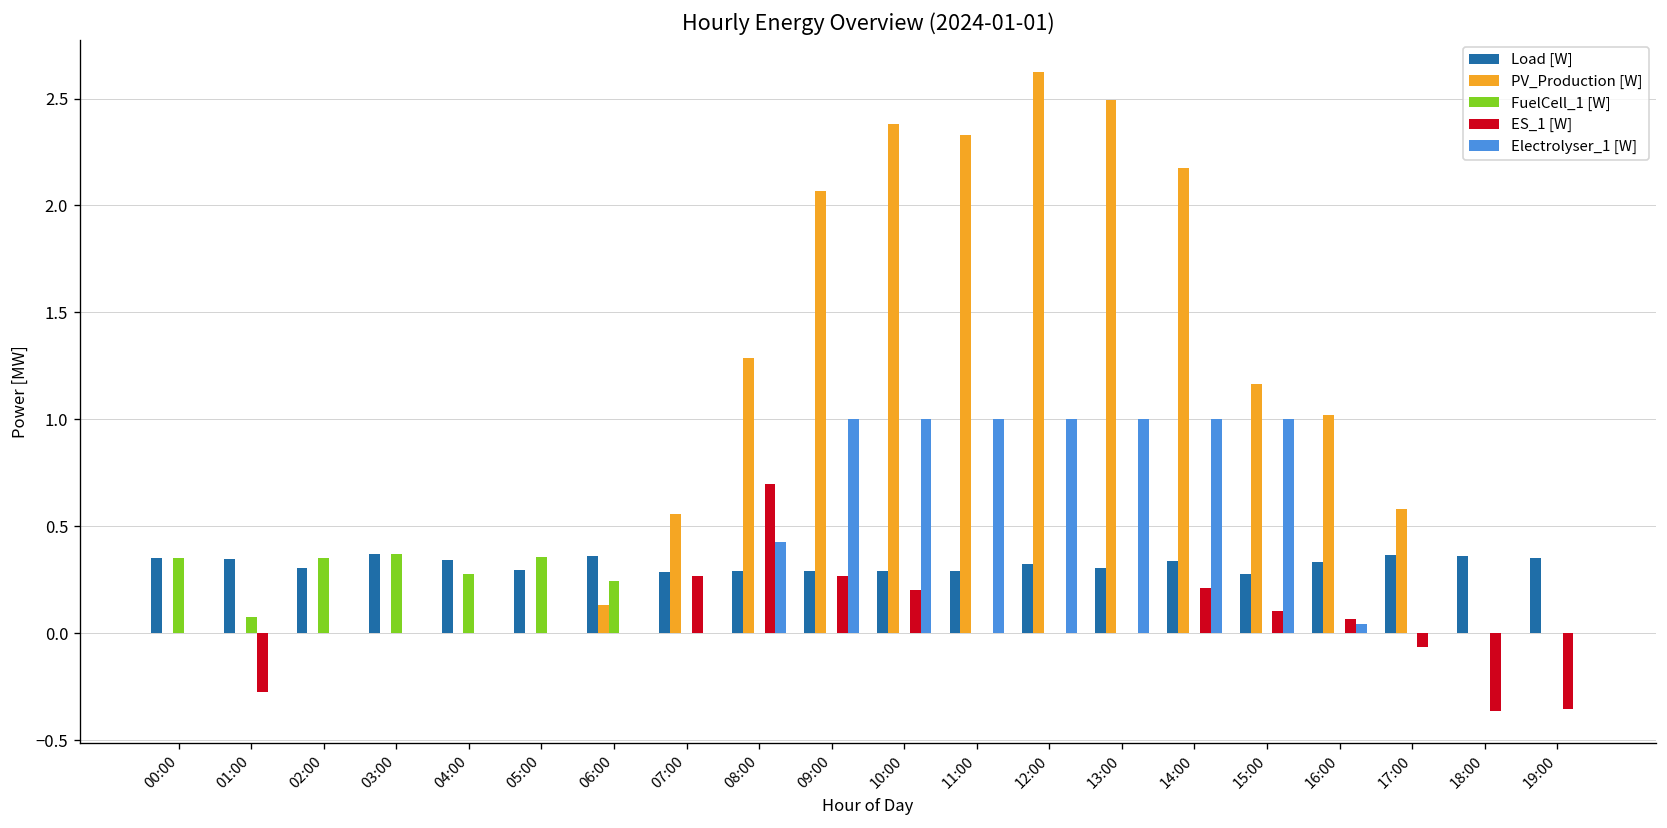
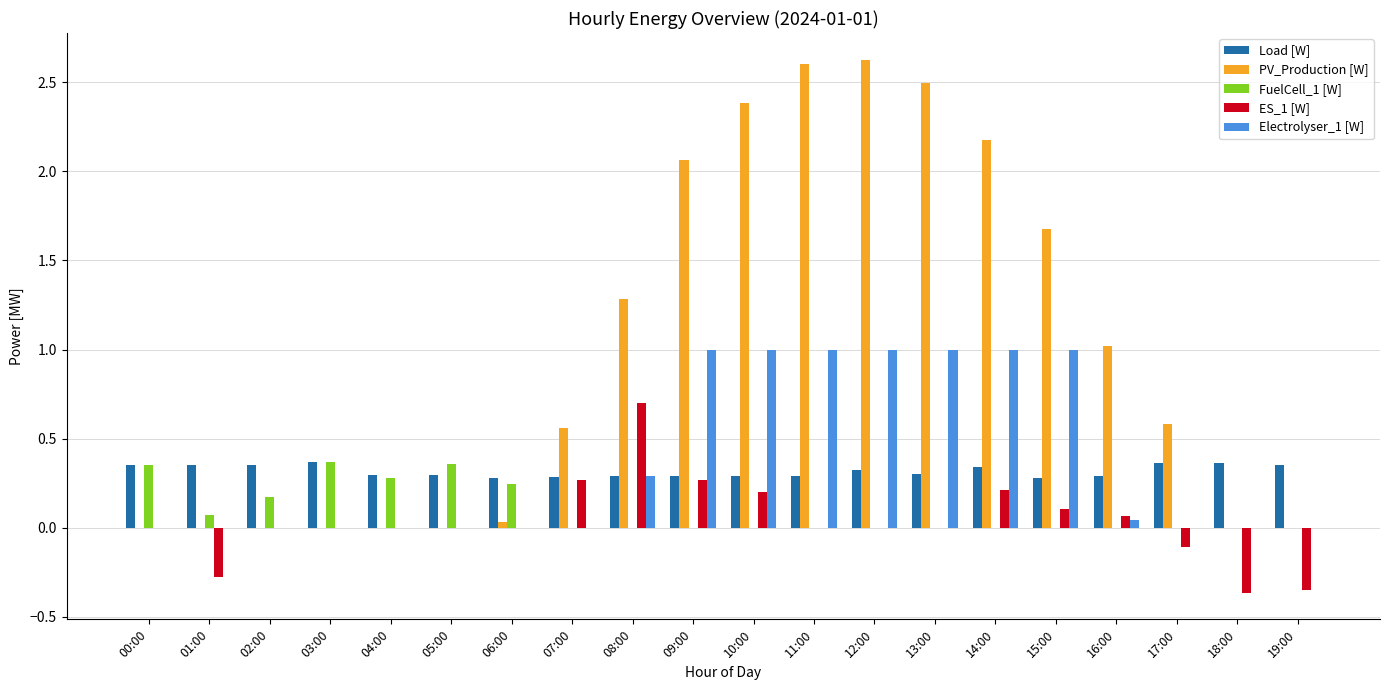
  {
    "Load [W]": {
      "00:00": 0.35,
      "01:00": 0.35,
-     "02:00": 0.31,
+     "02:00": 0.35,
      "03:00": 0.37,
-     "04:00": 0.34,
+     "04:00": 0.29,
      "05:00": 0.30,
-     "06:00": 0.36,
+     "06:00": 0.28,
      "07:00": 0.29,
      "08:00": 0.29,
      "09:00": 0.29,
      "10:00": 0.29,
      "11:00": 0.29,
      "12:00": 0.32,
      "13:00": 0.30,
      "14:00": 0.34,
      "15:00": 0.28,
-     "16:00": 0.34,
+     "16:00": 0.29,
      "17:00": 0.36,
      "18:00": 0.36,
      "19:00": 0.35
    },
    "PV_Production [W]": {
      "00:00": 0.00,
      "01:00": 0.00,
      "02:00": 0.00,
      "03:00": 0.00,
      "04:00": 0.00,
      "05:00": 0.00,
-     "06:00": 0.13,
+     "06:00": 0.03,
      "07:00": 0.56,
      "08:00": 1.29,
      "09:00": 2.07,
      "10:00": 2.38,
-     "11:00": 2.33,
+     "11:00": 2.60,
      "12:00": 2.63,
      "13:00": 2.50,
      "14:00": 2.17,
-     "15:00": 1.16,
+     "15:00": 1.68,
      "16:00": 1.02,
      "17:00": 0.58,
      "18:00": 0.00,
      "19:00": 0.00
    },
    "FuelCell_1 [W]": {
      "00:00": 0.35,
      "01:00": 0.07,
-     "02:00": 0.35,
+     "02:00": 0.17,
      "03:00": 0.37,
      "04:00": 0.28,
      "05:00": 0.36,
      "06:00": 0.25,
      "07:00": 0.00,
      "08:00": 0.00,
      "09:00": 0.00,
      "10:00": 0.00,
      "11:00": 0.00,
      "12:00": 0.00,
      "13:00": 0.00,
      "14:00": 0.00,
      "15:00": 0.00,
      "16:00": 0.00,
      "17:00": 0.00,
      "18:00": 0.00,
      "19:00": 0.00
    },
    "ES_1 [W]": {
      "00:00": 0.00,
      "01:00": -0.28,
      "02:00": 0.00,
      "03:00": 0.00,
      "04:00": 0.00,
      "05:00": 0.00,
      "06:00": 0.00,
      "07:00": 0.27,
      "08:00": 0.70,
      "09:00": 0.27,
      "10:00": 0.20,
      "11:00": 0.00,
      "12:00": 0.00,
      "13:00": 0.00,
      "14:00": 0.21,
      "15:00": 0.11,
      "16:00": 0.07,
-     "17:00": -0.06,
+     "17:00": -0.11,
      "18:00": -0.36,
      "19:00": -0.35
    },
    "Electrolyser_1 [W]": {
      "00:00": 0.00,
      "01:00": 0.00,
      "02:00": 0.00,
      "03:00": 0.00,
      "04:00": 0.00,
      "05:00": 0.00,
      "06:00": 0.00,
      "07:00": 0.00,
-     "08:00": 0.43,
+     "08:00": 0.29,
      "09:00": 1.00,
      "10:00": 1.00,
      "11:00": 1.00,
      "12:00": 1.00,
      "13:00": 1.00,
      "14:00": 1.00,
      "15:00": 1.00,
      "16:00": 0.05,
      "17:00": 0.00,
      "18:00": 0.00,
      "19:00": 0.00
    }
  }
